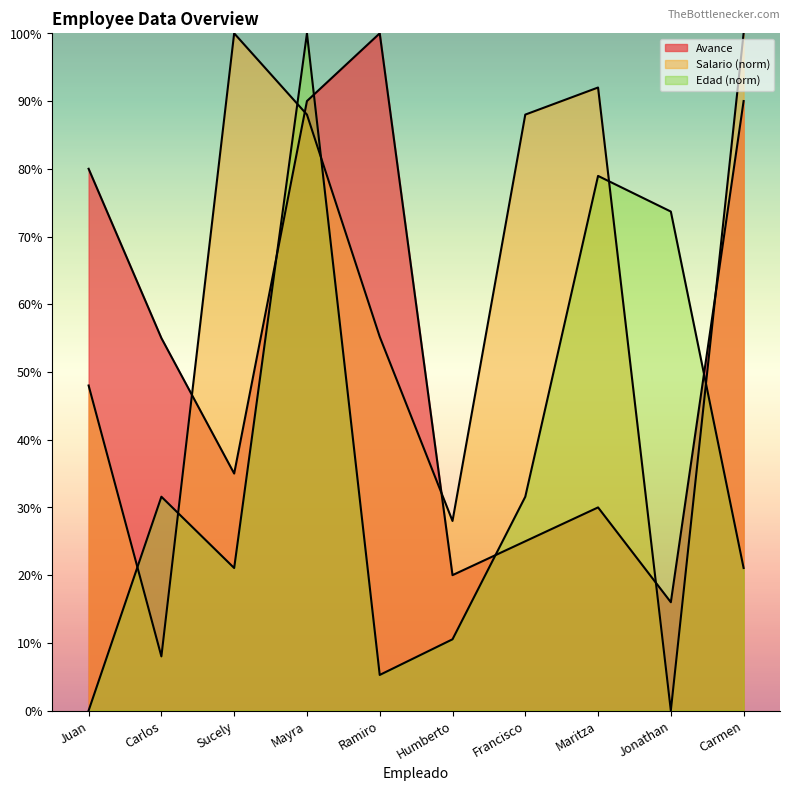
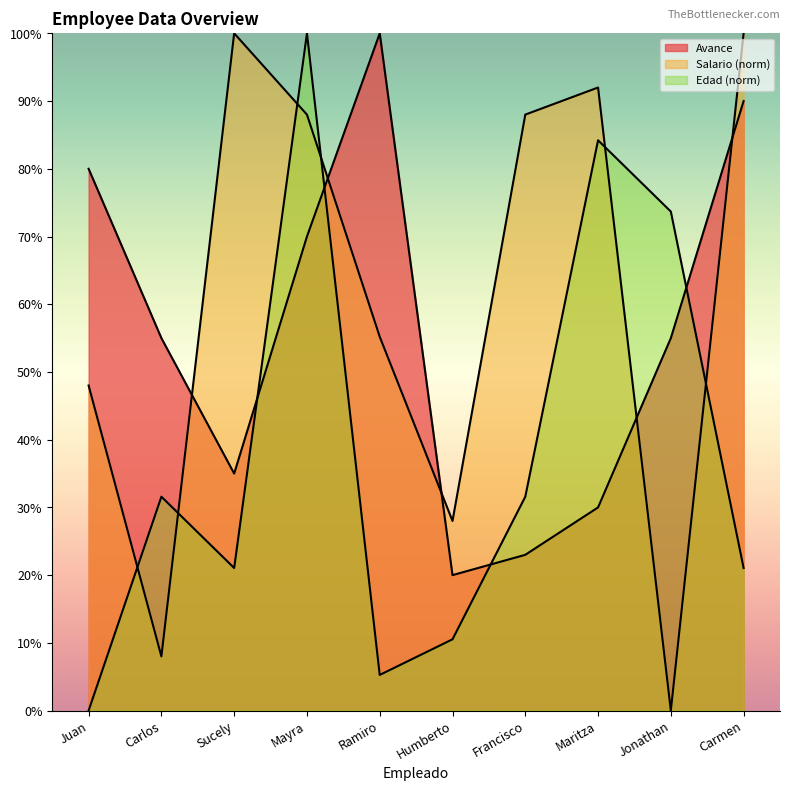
  {
    "Avance": {
      "Juan": "80%",
      "Carlos": "55%",
      "Sucely": "35%",
-     "Mayra": "90%",
+     "Mayra": "70%",
      "Ramiro": "100%",
      "Humberto": "20%",
-     "Francisco": "25%",
+     "Francisco": "23%",
      "Maritza": "30%",
-     "Jonathan": "16%",
+     "Jonathan": "55%",
      "Carmen": "90%"
    },
    "Salario (norm)": {
      "Juan": "48%",
      "Carlos": "8%",
      "Sucely": "100%",
      "Mayra": "88%",
      "Ramiro": "55%",
      "Humberto": "28%",
      "Francisco": "88%",
      "Maritza": "92%",
      "Jonathan": "0%",
      "Carmen": "100%"
    },
    "Edad (norm)": {
      "Juan": "0%",
      "Carlos": "32%",
      "Sucely": "21%",
      "Mayra": "100%",
      "Ramiro": "5%",
      "Humberto": "11%",
      "Francisco": "32%",
-     "Maritza": "79%",
+     "Maritza": "84%",
      "Jonathan": "74%",
      "Carmen": "21%"
    }
  }
